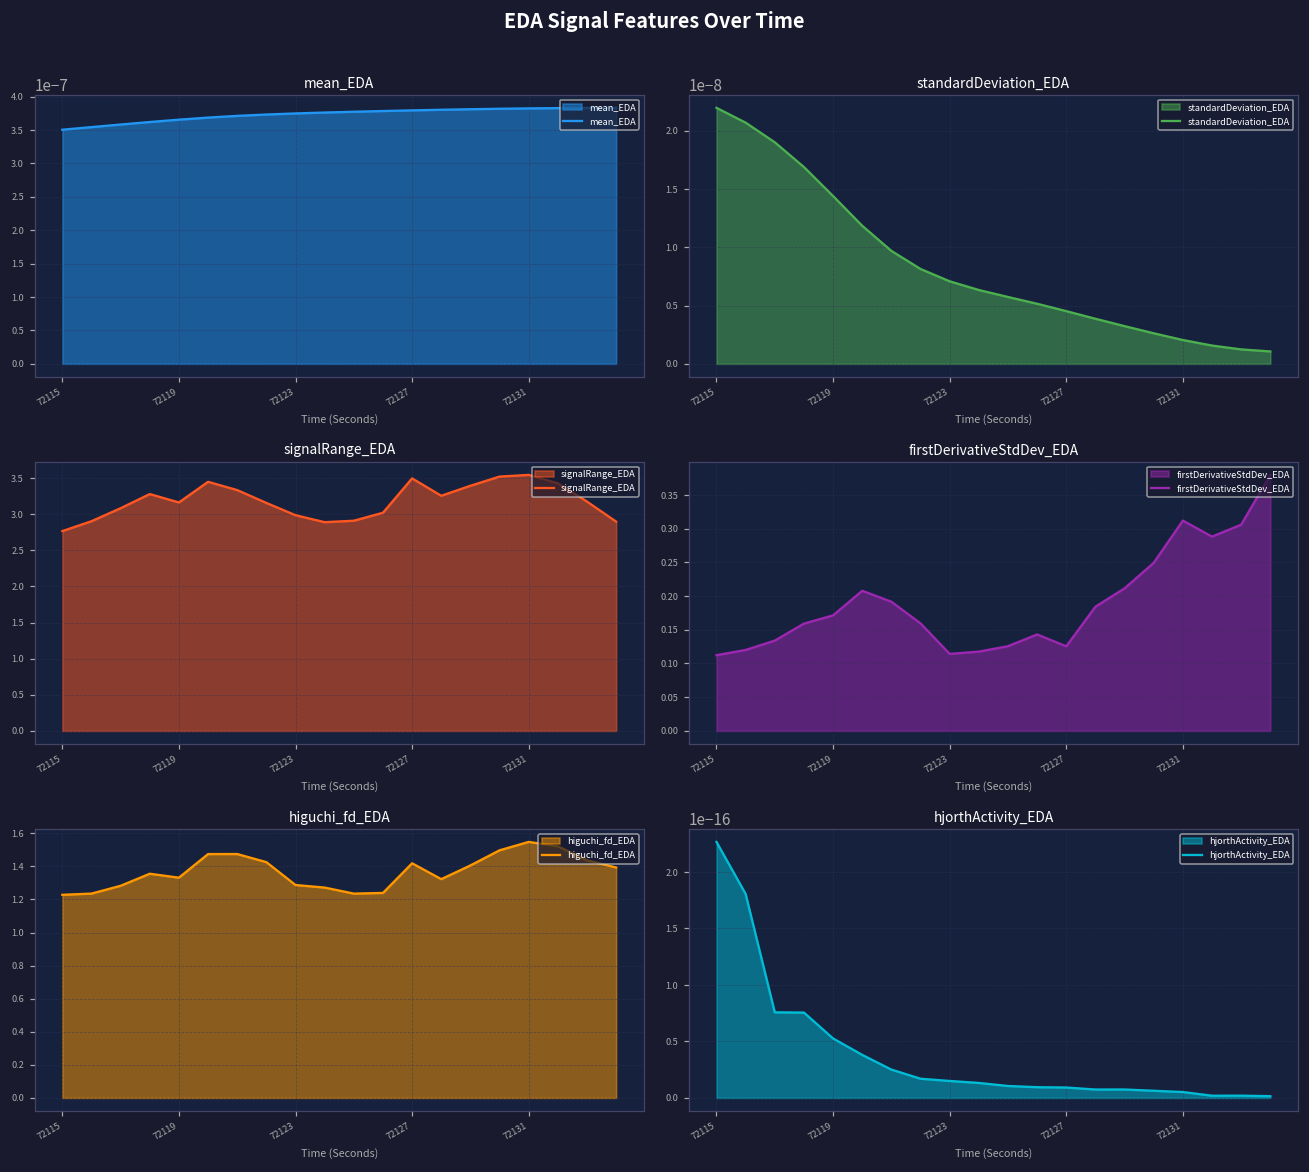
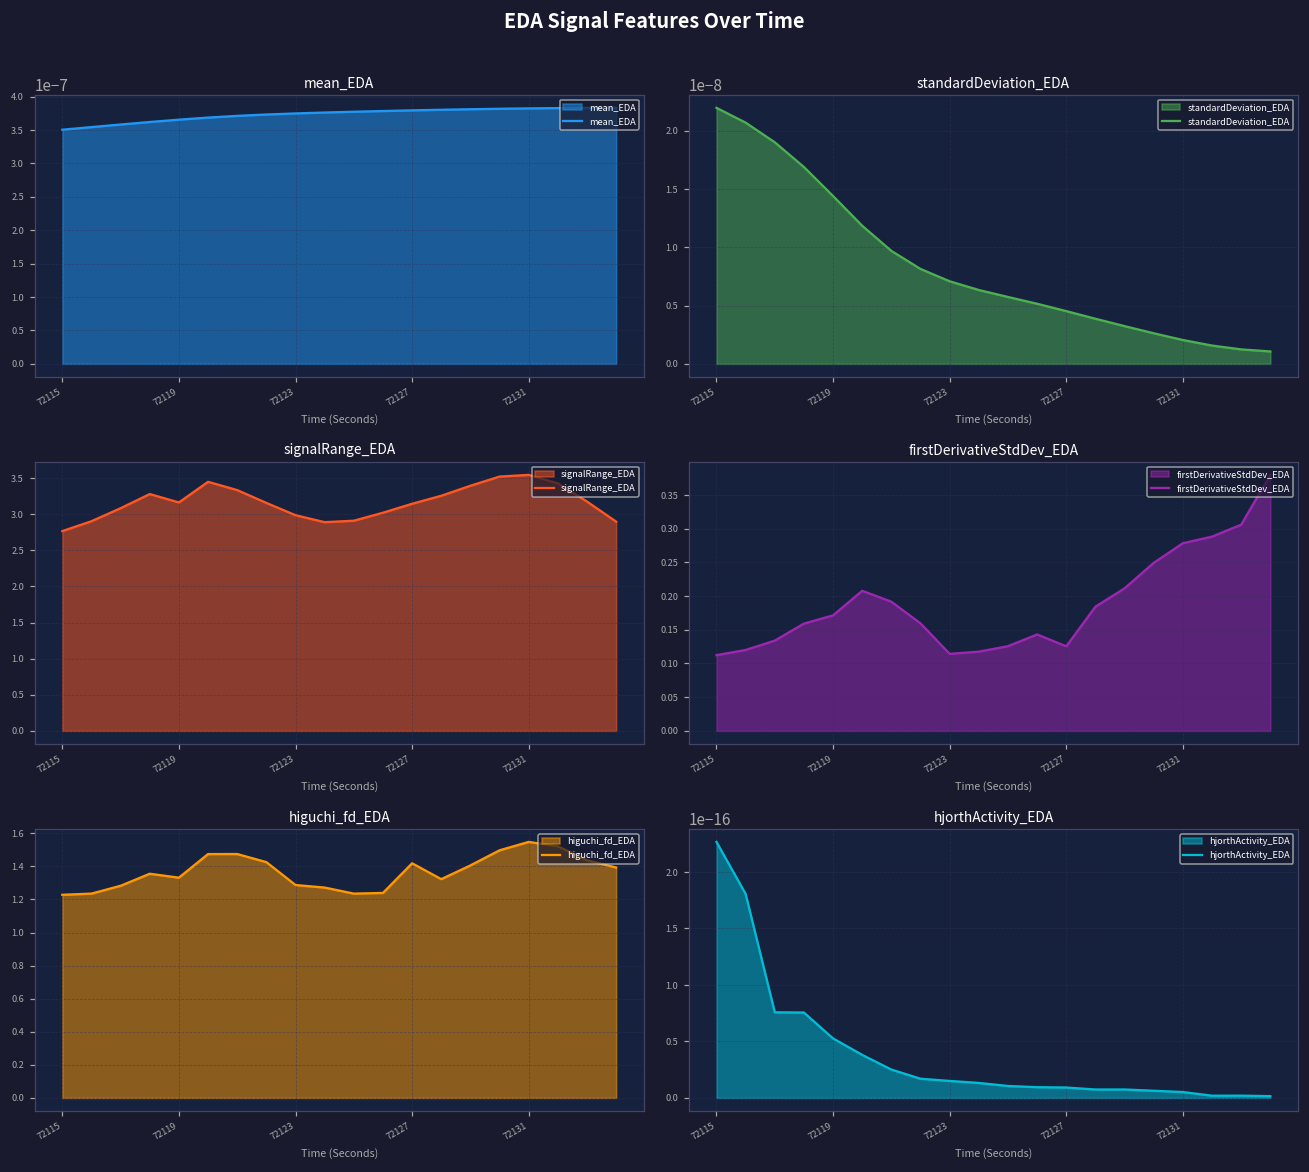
  {
    "mean_EDA": {
      "72115": 0.00000035,
      "72119": 0.00000037,
      "72123": 0.00000037,
      "72127": 0.00000038,
      "72131": 0.00000038
    },
    "standardDeviation_EDA": {
      "72115": 0.0000000220,
      "72119": 0.0000000144,
      "72123": 0.0000000071,
      "72127": 0.0000000045,
      "72131": 0.0000000020
    },
    "signalRange_EDA": {
      "72115": 2.8,
      "72119": 3.2,
      "72123": 3.0,
-     "72127": 3.5,
+     "72127": 3.1,
      "72131": 3.5
    },
    "firstDerivativeStdDev_EDA": {
      "72115": 0.11,
      "72119": 0.17,
      "72123": 0.11,
      "72127": 0.13,
-     "72131": 0.31
+     "72131": 0.28
    },
    "higuchi_fd_EDA": {
      "72115": 1.23,
      "72119": 1.33,
      "72123": 1.29,
      "72127": 1.42,
      "72131": 1.55
    },
    "hjorthActivity_EDA": {
      "72115": 0.000000000000,
      "72119": 0.000000000000,
      "72123": 0.000000000000,
      "72127": 0.000000000000,
      "72131": 0.000000000000
    }
  }
